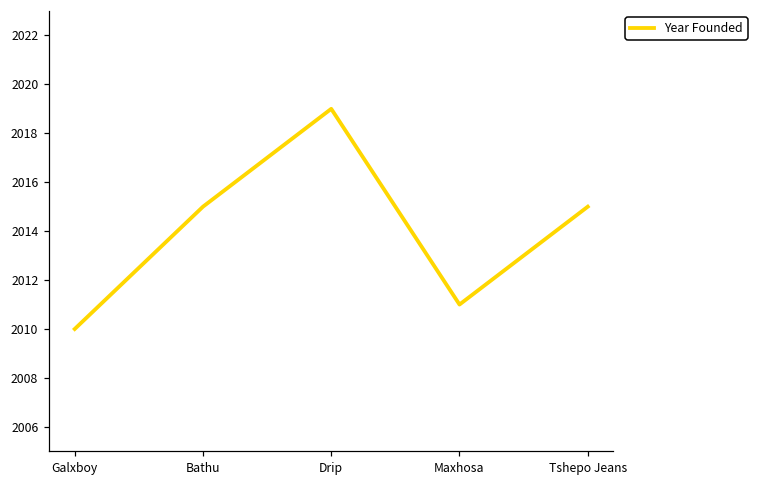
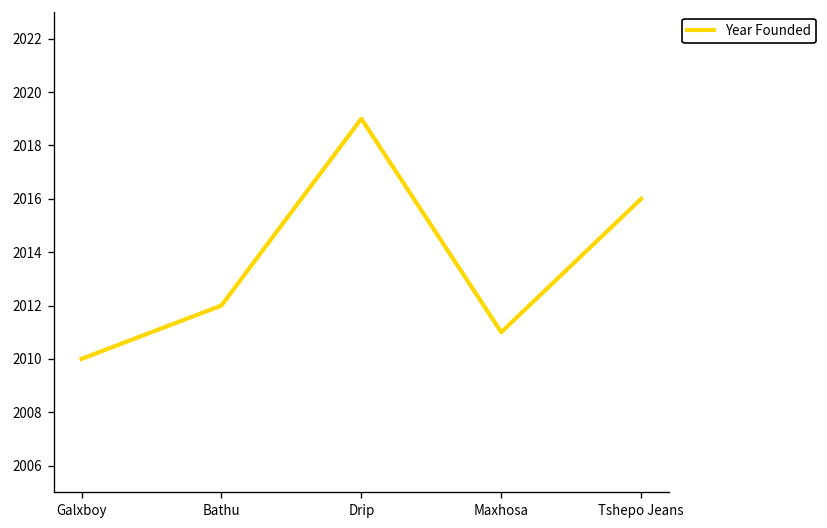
  {
    "Galxboy": 2010,
-   "Bathu": 2015,
+   "Bathu": 2012,
    "Drip": 2019,
    "Maxhosa": 2011,
-   "Tshepo Jeans": 2015
+   "Tshepo Jeans": 2016
  }
